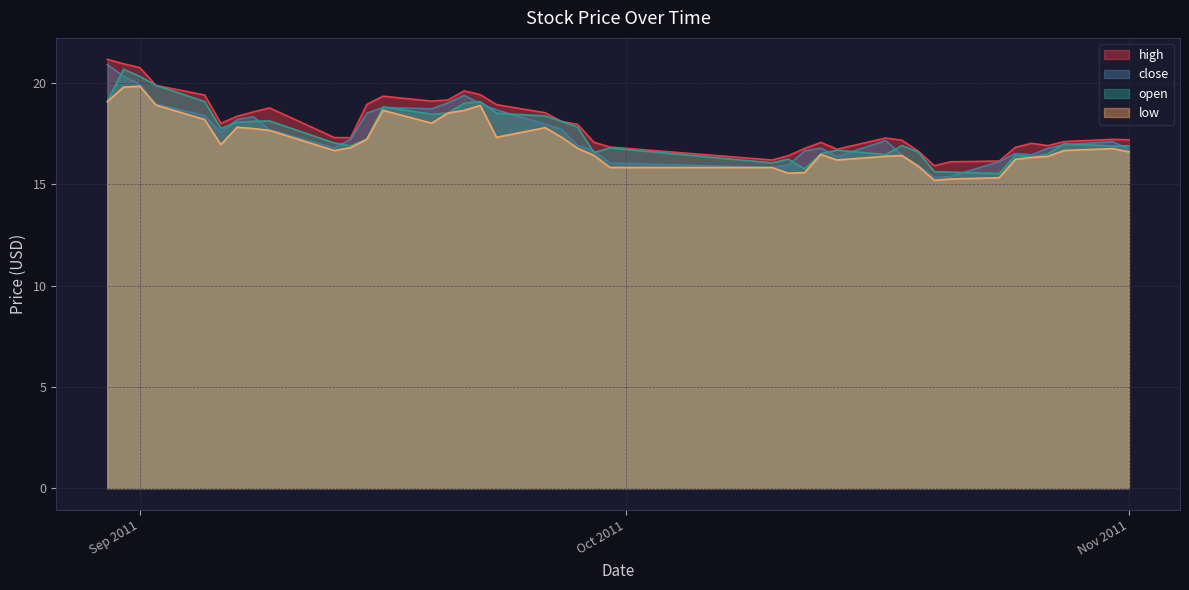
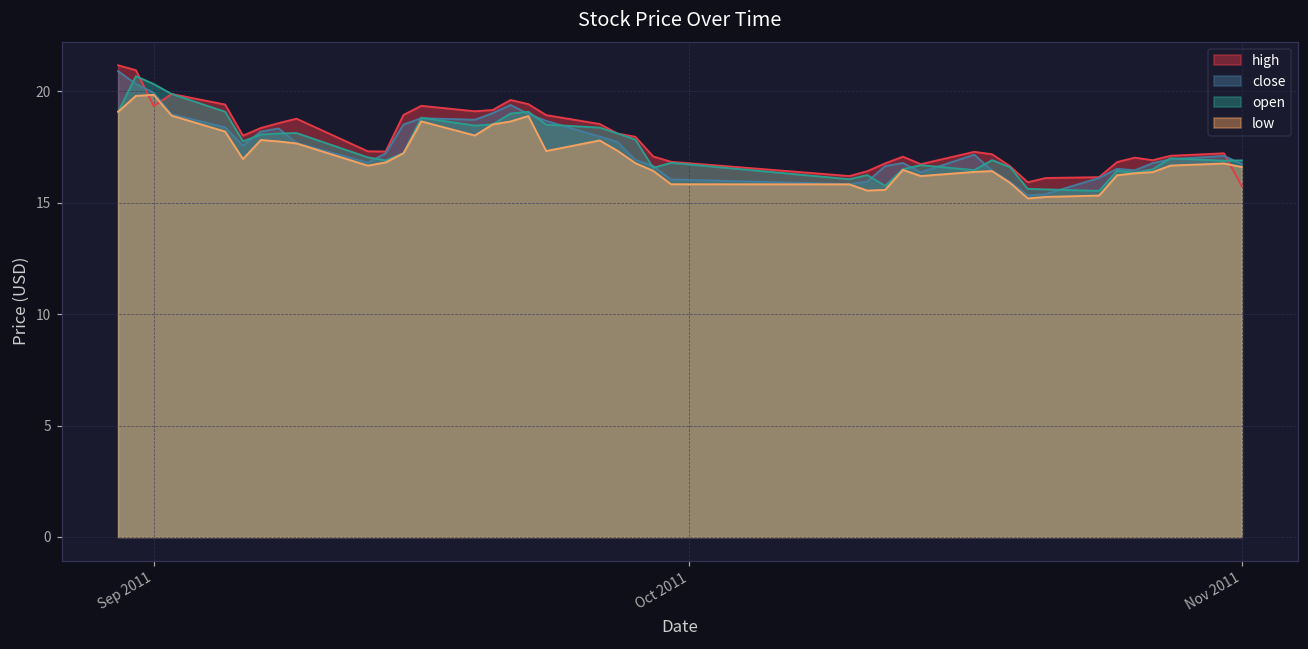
  {
    "high": {
-     "Sep 2011": 20.8,
-     "Nov 2011": 17.2
+     "Sep 2011": 19.3,
+     "Nov 2011": 15.7
    },
    "low": {
      "Nov 2011": 16.6
    }
  }
